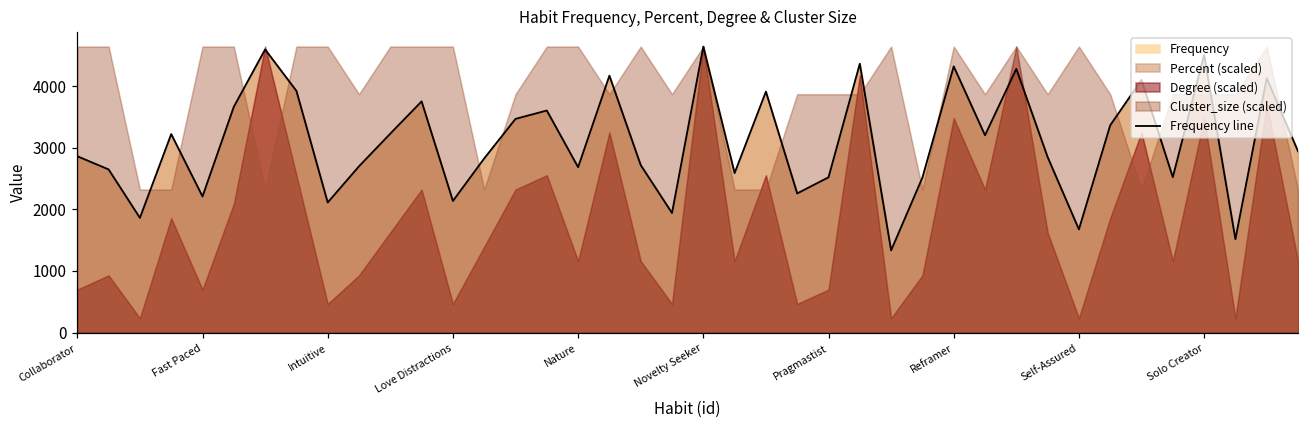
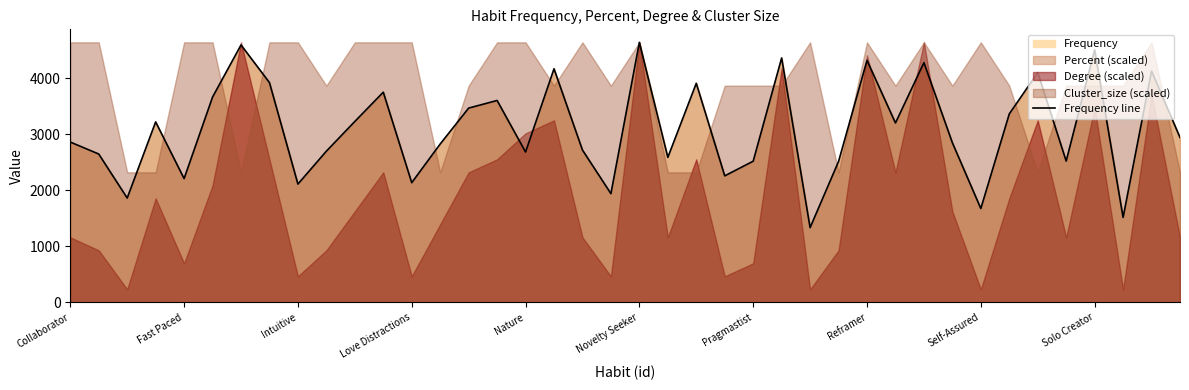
  {
    "Degree (scaled)": {
-     "Collaborator": 700,
+     "Collaborator": 1200,
      "Fast Paced": 700,
      "Intuitive": 500,
      "Love Distractions": 500,
-     "Nature": 1200,
+     "Nature": 3000,
      "Pragmastist": 700,
-     "Reframer": 3500,
+     "Reframer": 4400,
      "Self-Assured": 200
    }
  }
